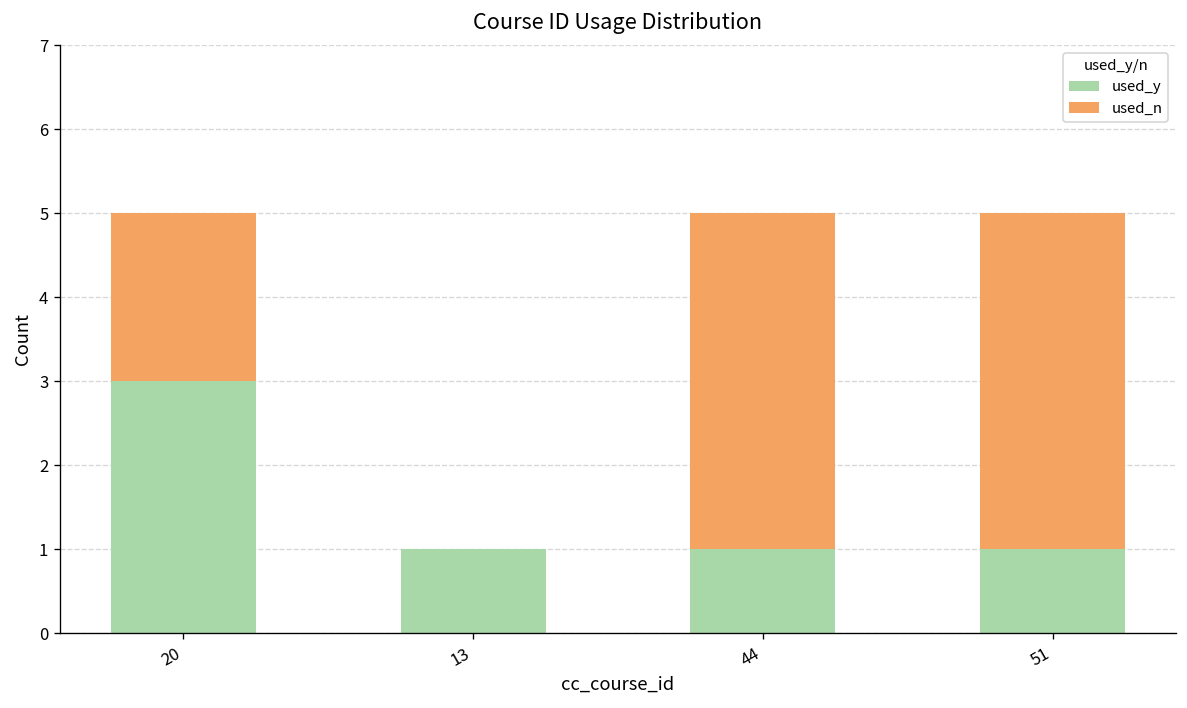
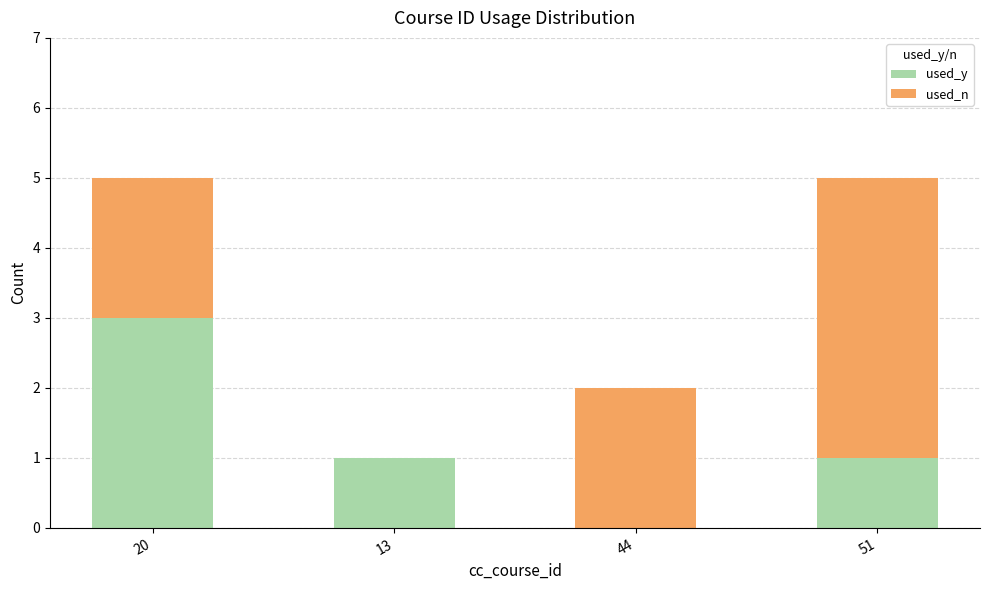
  {
    "used_y": {
      "20": 3,
      "13": 1,
-     "44": 1,
+     "44": 0,
      "51": 1
    },
    "used_n": {
      "20": 2,
      "13": 0,
-     "44": 4,
+     "44": 2,
      "51": 4
    }
  }
